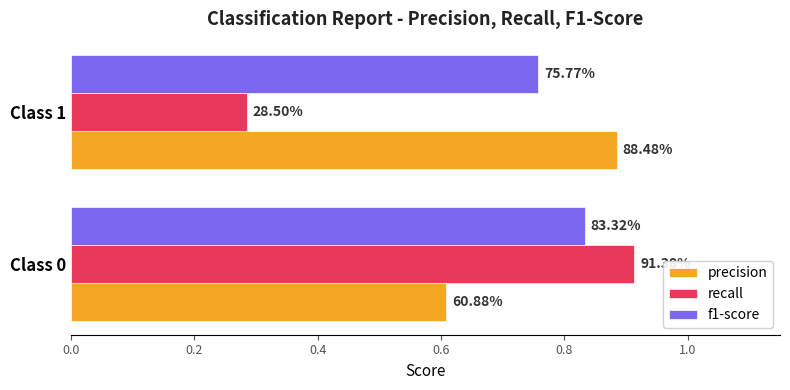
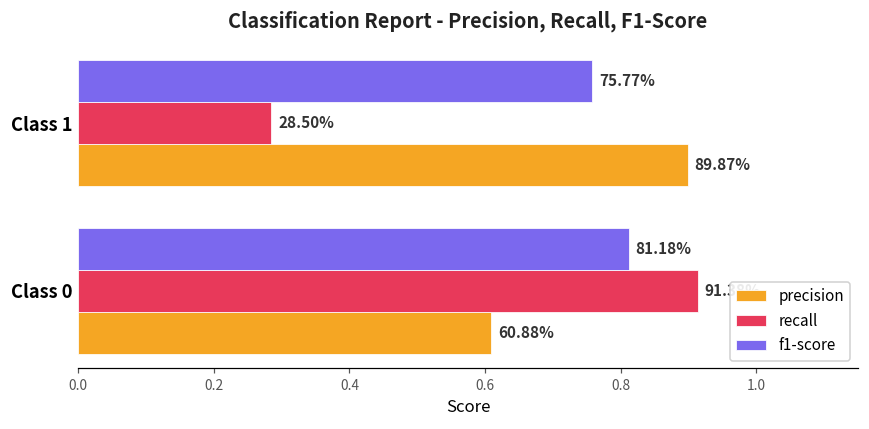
  {
    "precision": {
-     "Class 1": "88.48%",
+     "Class 1": "89.87%",
      "Class 0": "60.88%"
    },
    "recall": {
      "Class 1": "28.50%"
    },
    "f1-score": {
      "Class 1": "75.77%",
-     "Class 0": "83.32%"
+     "Class 0": "81.18%"
    }
  }
